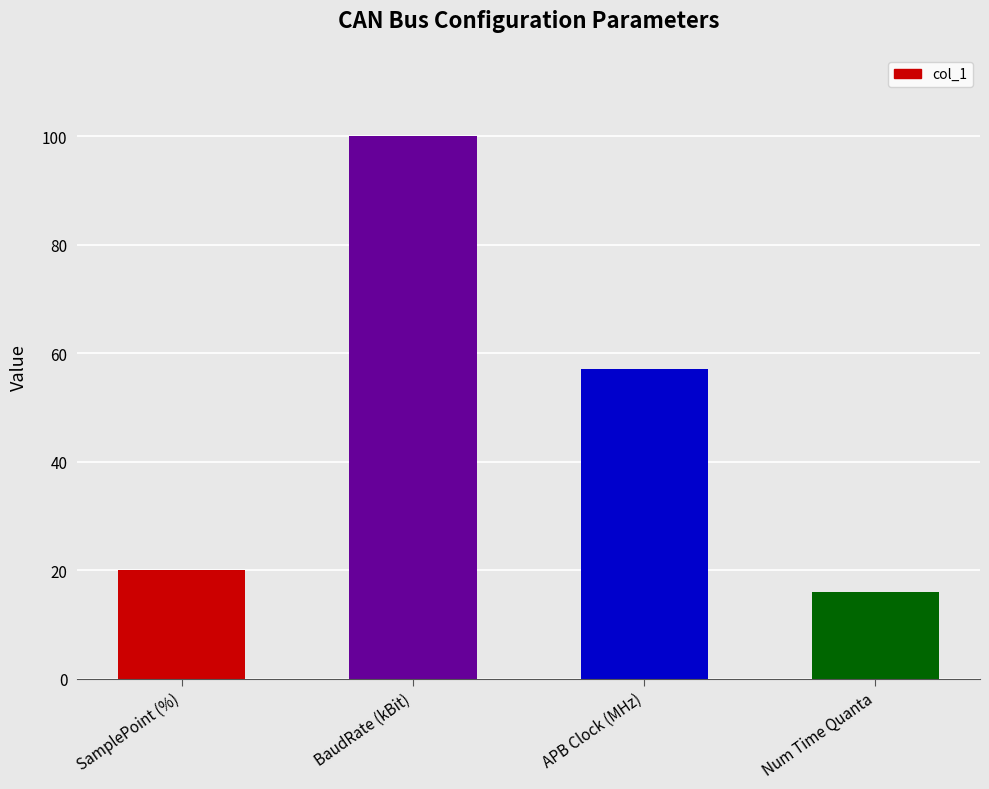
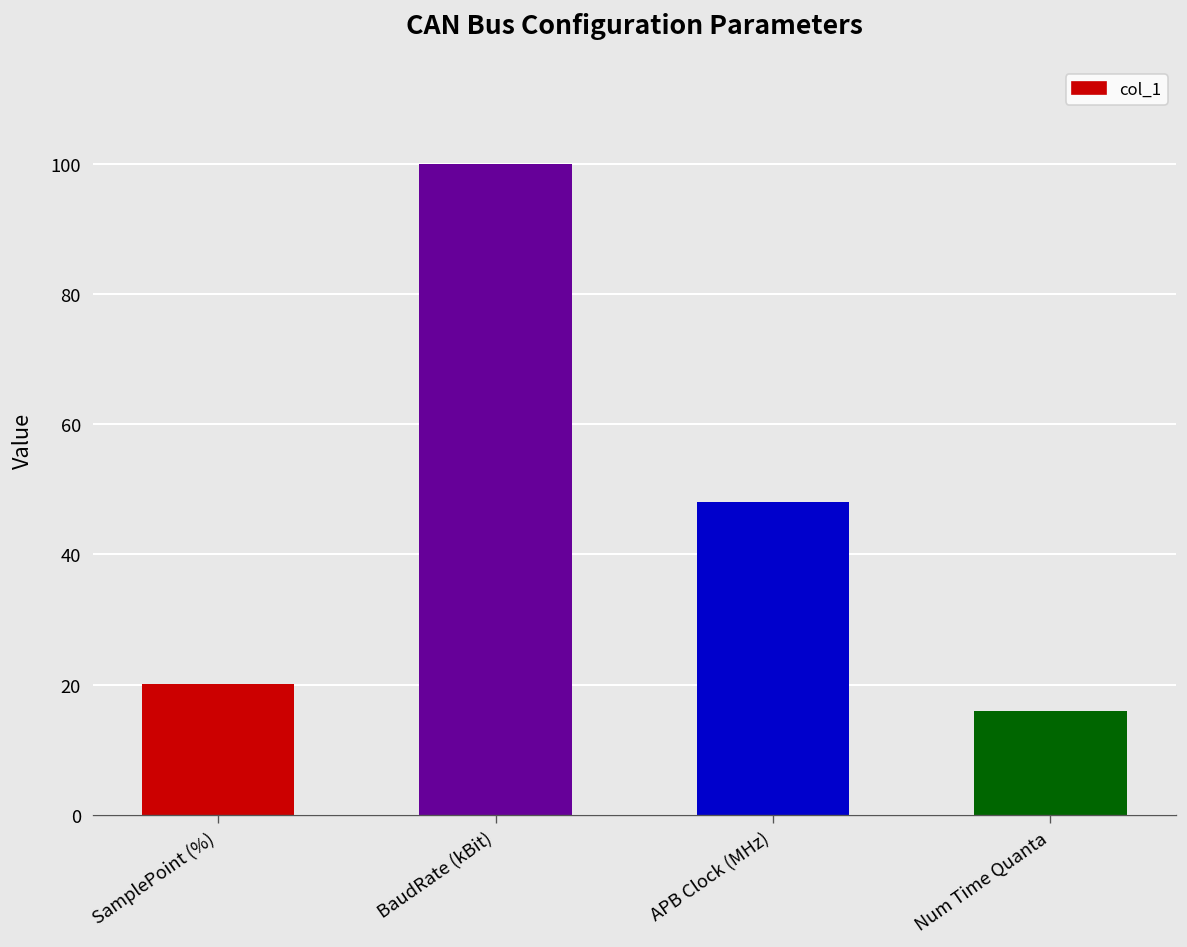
  {
    "SamplePoint (%)": 20,
    "BaudRate (kBit)": 100,
-   "APB Clock (MHz)": 57,
+   "APB Clock (MHz)": 48,
    "Num Time Quanta": 16
  }
